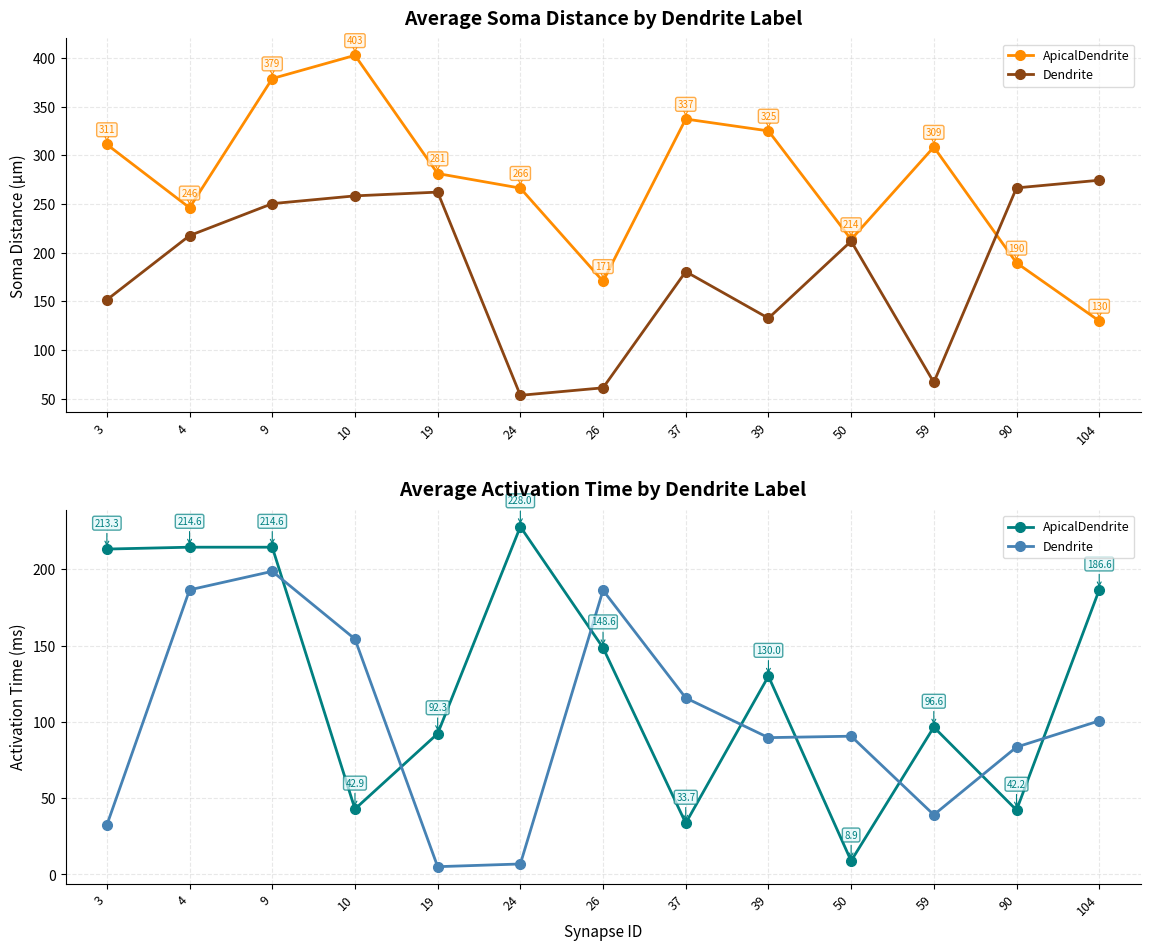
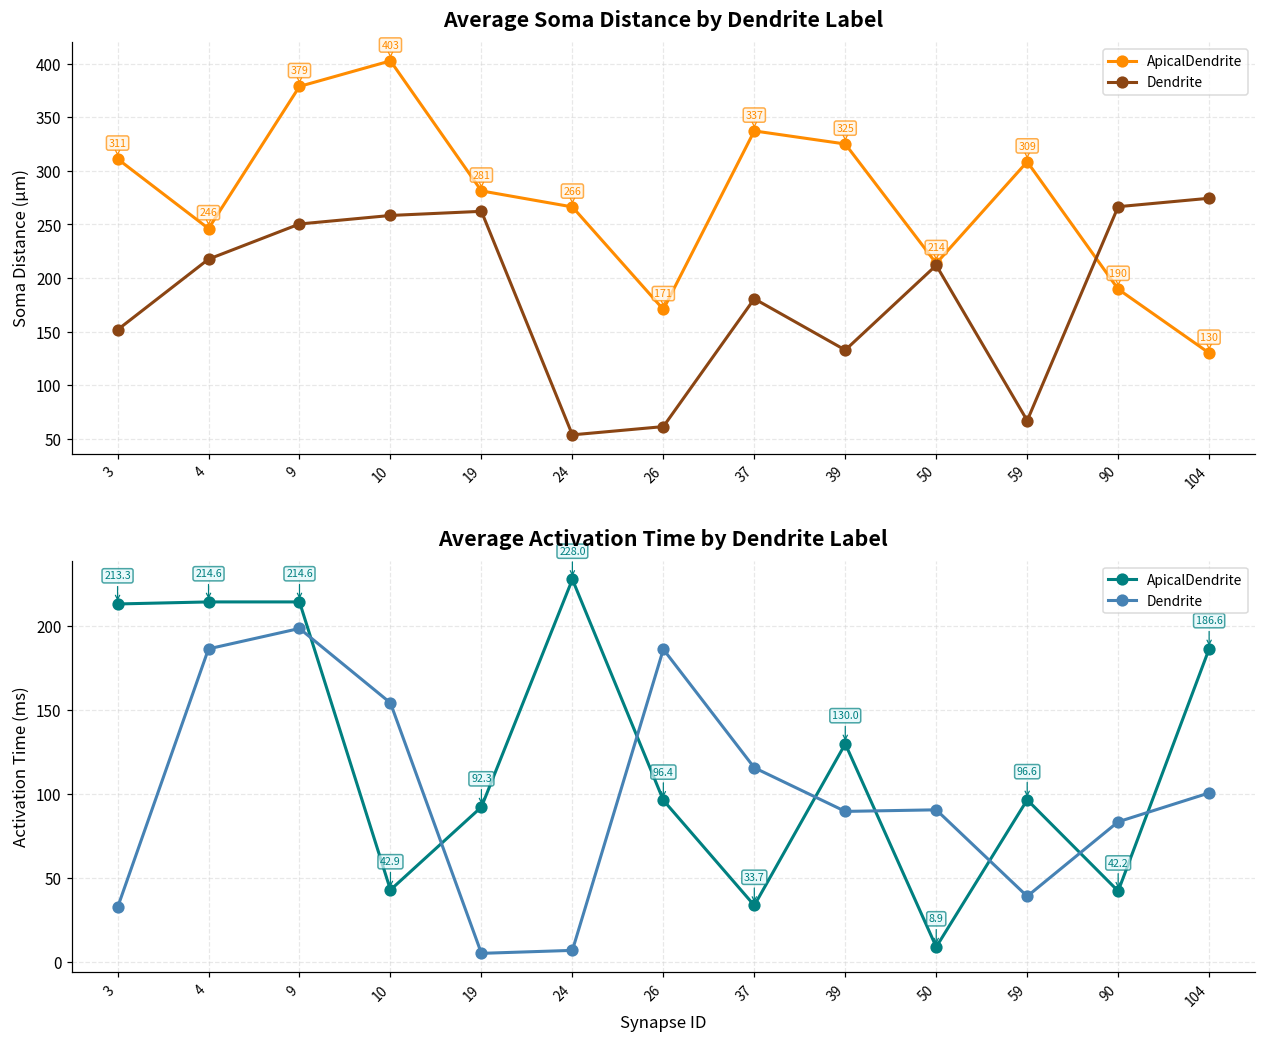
  {
    "Average Activation Time by Dendrite Label": {
      "ApicalDendrite": {
-       "26": 148.6
+       "26": 96.4
      },
      "Dendrite": {
        "3": 32,
        "4": 187,
        "9": 199,
        "10": 154,
        "19": 5,
        "24": 7,
        "26": 186,
        "37": 116,
        "39": 90,
        "50": 91,
        "59": 39,
        "90": 84,
        "104": 101
      }
    }
  }
